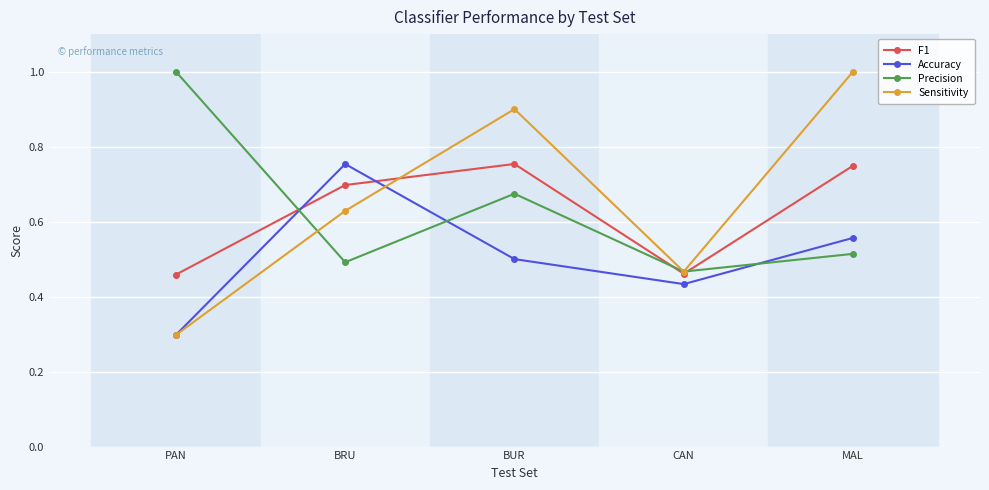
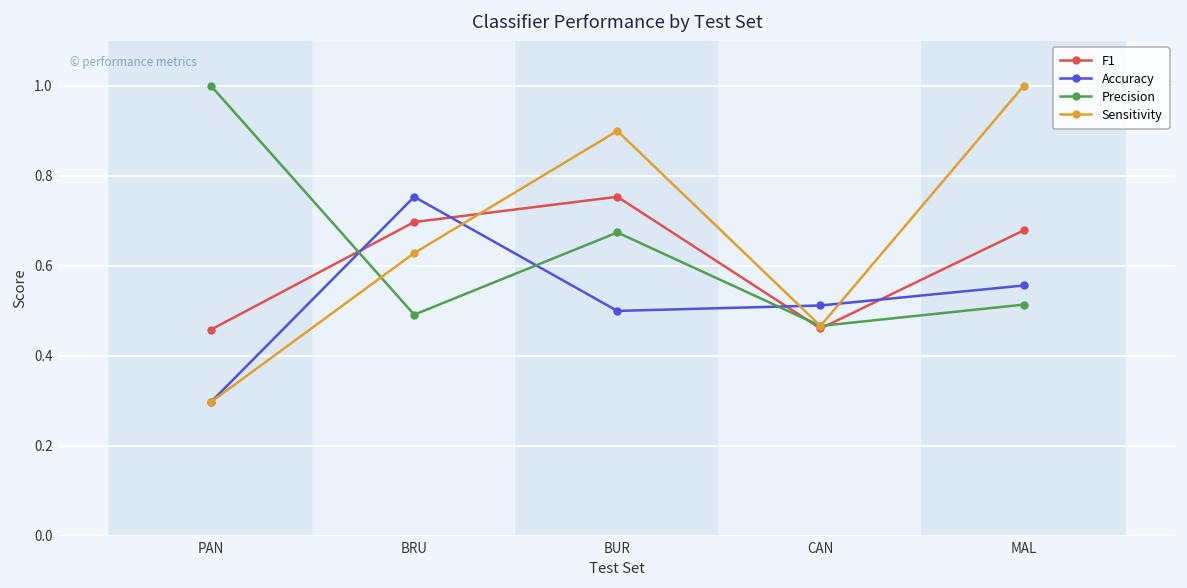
  {
    "F1": {
      "PAN": 0.46,
      "BRU": 0.70,
      "BUR": 0.75,
-     "MAL": 0.75
+     "MAL": 0.68
    },
    "Accuracy": {
      "BRU": 0.75,
      "BUR": 0.50,
-     "CAN": 0.43,
+     "CAN": 0.51,
      "MAL": 0.56
    },
    "Precision": {
      "PAN": 1.00,
      "BRU": 0.49,
      "BUR": 0.67,
      "MAL": 0.51
    },
    "Sensitivity": {
      "BRU": 0.63,
      "BUR": 0.90,
      "MAL": 1.00
    }
  }
